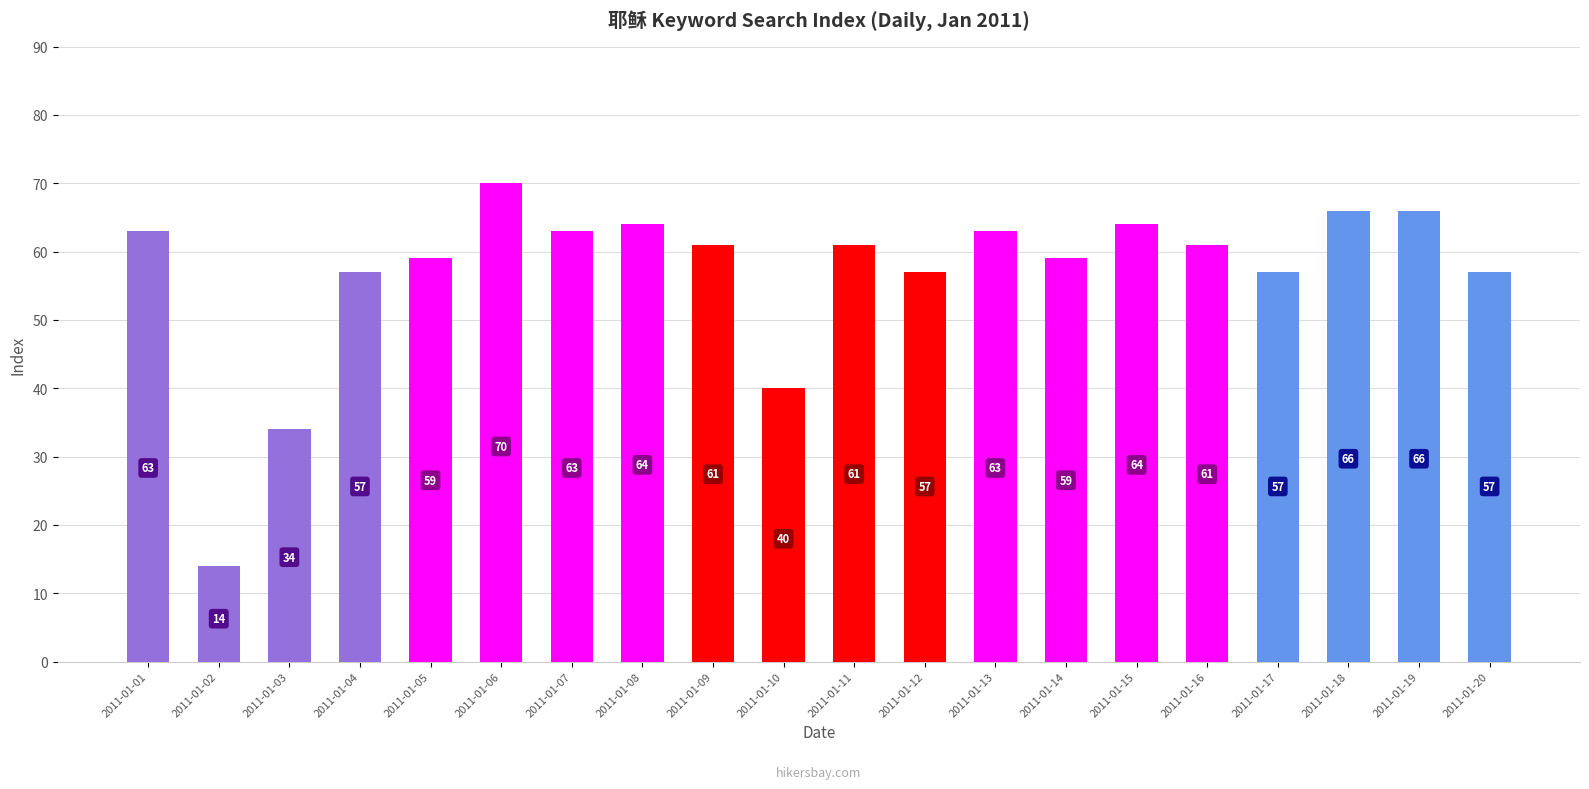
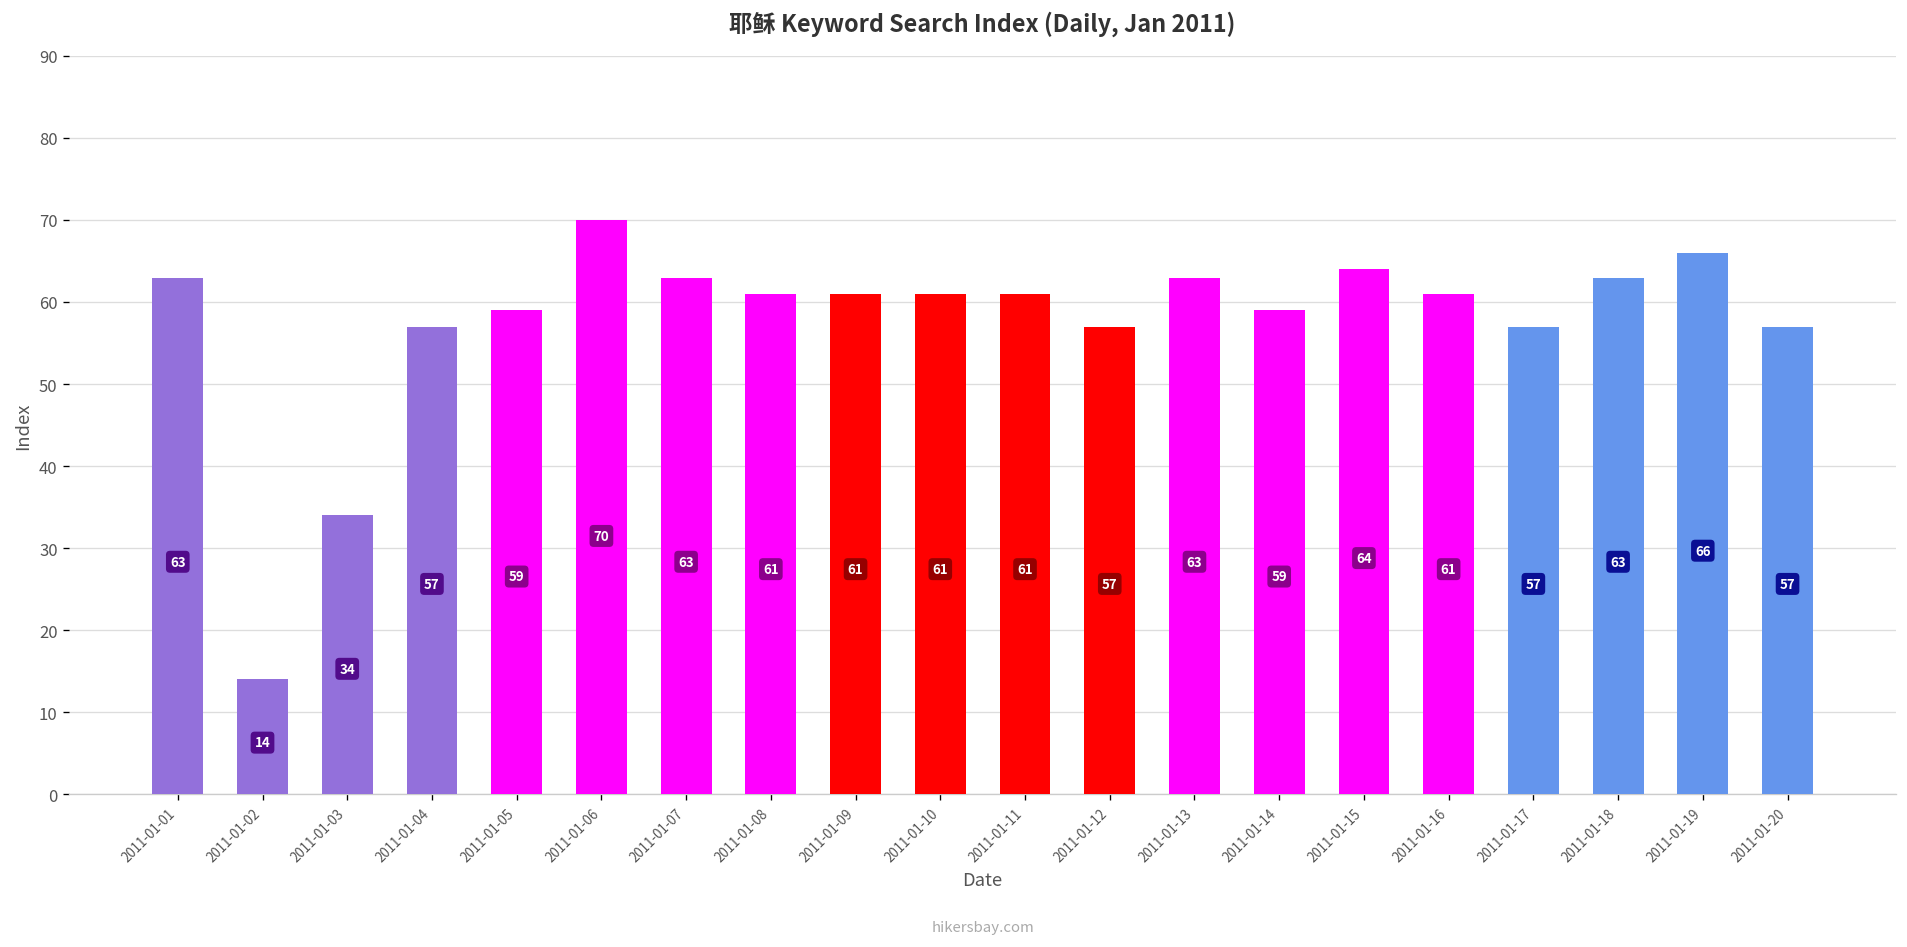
  {
-   "2011-01-08": 64,
-   "2011-01-10": 40,
-   "2011-01-18": 66
+   "2011-01-08": 61,
+   "2011-01-10": 61,
+   "2011-01-18": 63
  }
